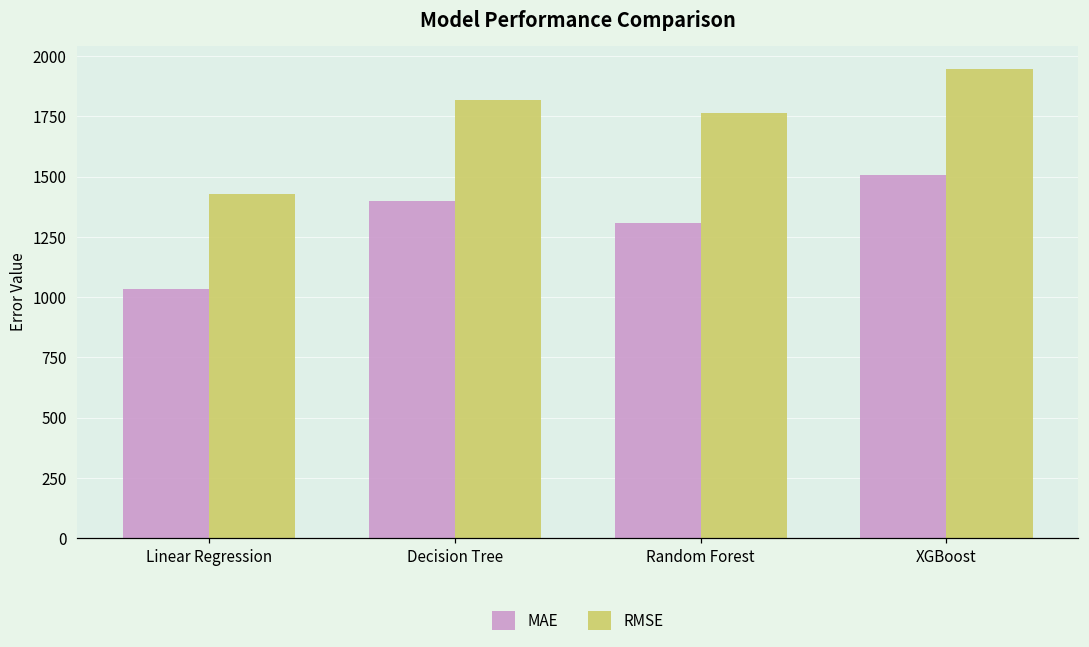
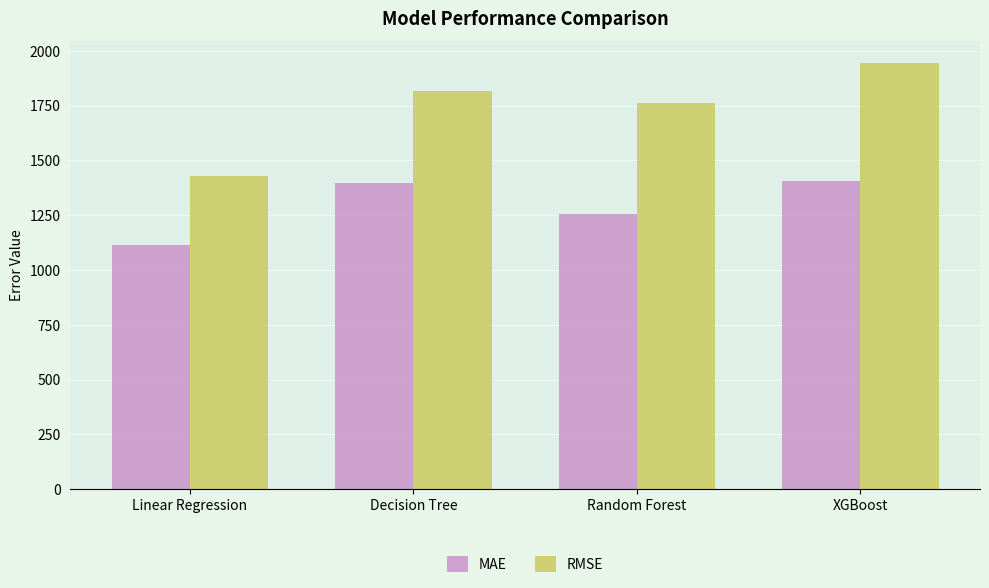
  {
    "MAE": {
-     "Linear Regression": 1040,
+     "Linear Regression": 1120,
      "Decision Tree": 1400,
-     "Random Forest": 1310,
-     "XGBoost": 1500
+     "Random Forest": 1260,
+     "XGBoost": 1400
    },
    "RMSE": {
      "Linear Regression": 1430,
      "Decision Tree": 1820,
      "Random Forest": 1760,
      "XGBoost": 1950
    }
  }
